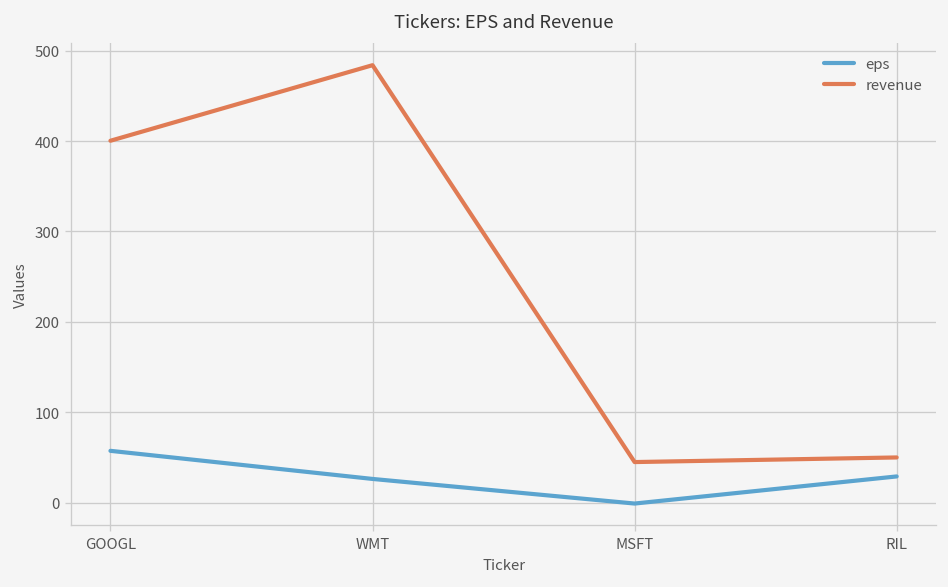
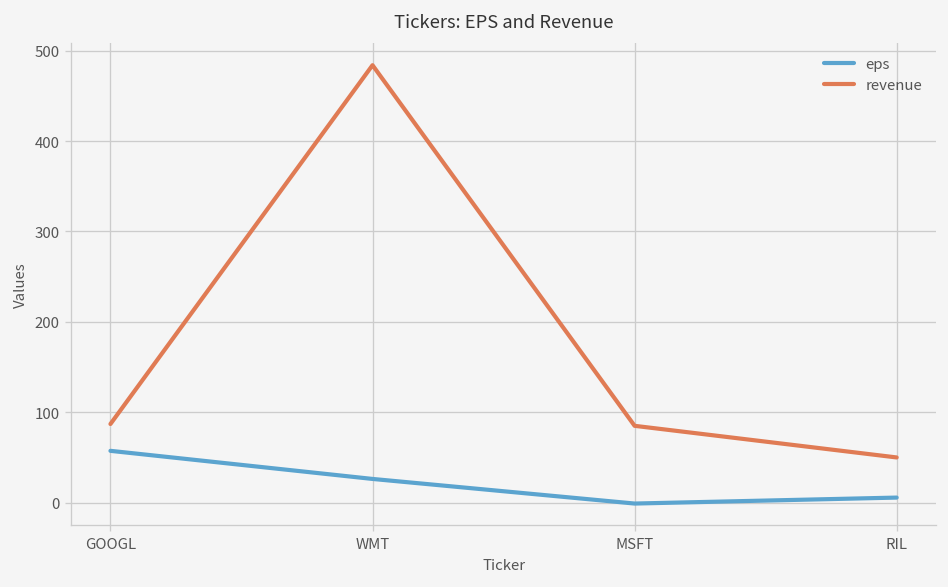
  {
    "eps": {
      "GOOGL": 60,
      "WMT": 30,
      "MSFT": 0,
-     "RIL": 30
+     "RIL": 10
    },
    "revenue": {
-     "GOOGL": 400,
+     "GOOGL": 90,
      "WMT": 480,
-     "MSFT": 40,
+     "MSFT": 90,
      "RIL": 50
    }
  }
